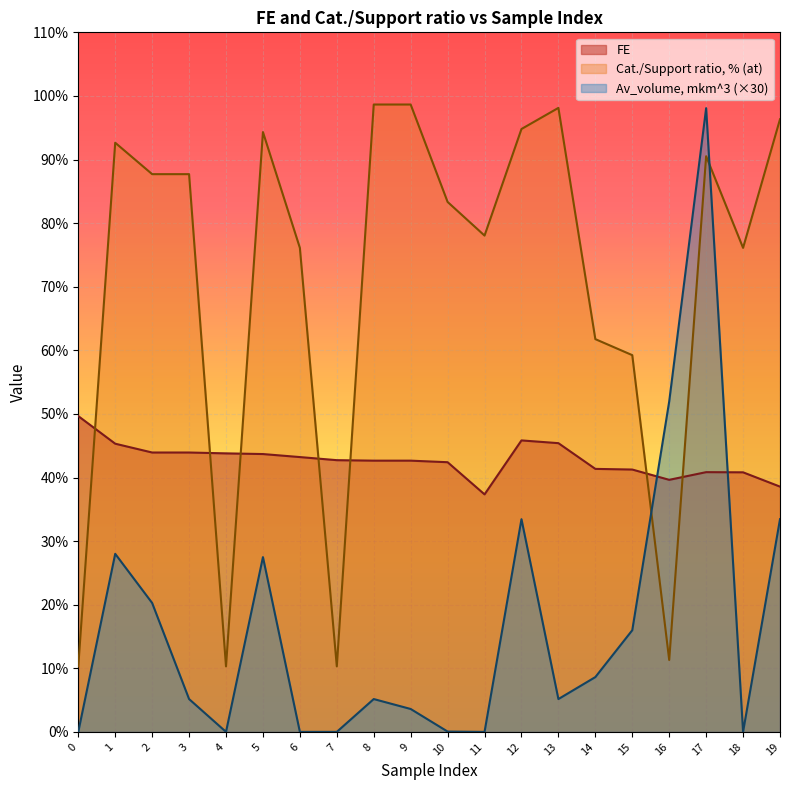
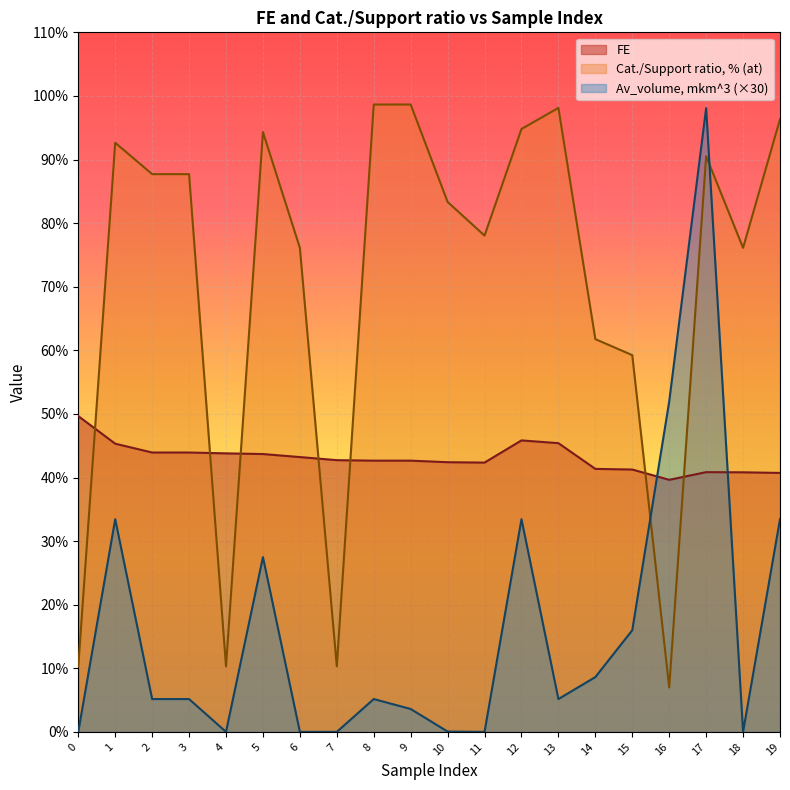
  {
    "FE": {
      "0": "50%",
      "1": "45%",
      "2": "44%",
      "3": "44%",
      "4": "44%",
      "5": "44%",
      "6": "43%",
      "7": "43%",
      "8": "43%",
      "9": "43%",
      "10": "42%",
-     "11": "37%",
+     "11": "42%",
      "12": "46%",
      "13": "45%",
      "14": "41%",
      "15": "41%",
      "16": "40%",
      "17": "41%",
      "18": "41%",
-     "19": "39%"
+     "19": "41%"
    },
    "Cat./Support ratio, % (at)": {
      "0": "10%",
      "1": "93%",
      "2": "88%",
      "3": "88%",
      "4": "10%",
      "5": "94%",
      "6": "76%",
      "7": "10%",
      "8": "99%",
      "9": "99%",
      "10": "83%",
      "11": "78%",
      "12": "95%",
      "13": "98%",
      "14": "62%",
      "15": "59%",
-     "16": "11%",
+     "16": "7%",
      "17": "91%",
      "18": "76%",
      "19": "96%"
    },
    "Av_volume, mkm^3 (×30)": {
      "0": "0%",
-     "1": "28%",
-     "2": "20%",
+     "1": "33%",
+     "2": "5%",
      "3": "5%",
      "4": "0%",
      "5": "27%",
      "6": "0%",
      "7": "0%",
      "8": "5%",
      "9": "4%",
      "10": "0%",
      "11": "0%",
      "12": "33%",
      "13": "5%",
      "14": "9%",
      "15": "16%",
      "16": "52%",
      "17": "98%",
      "18": "0%",
      "19": "33%"
    }
  }
